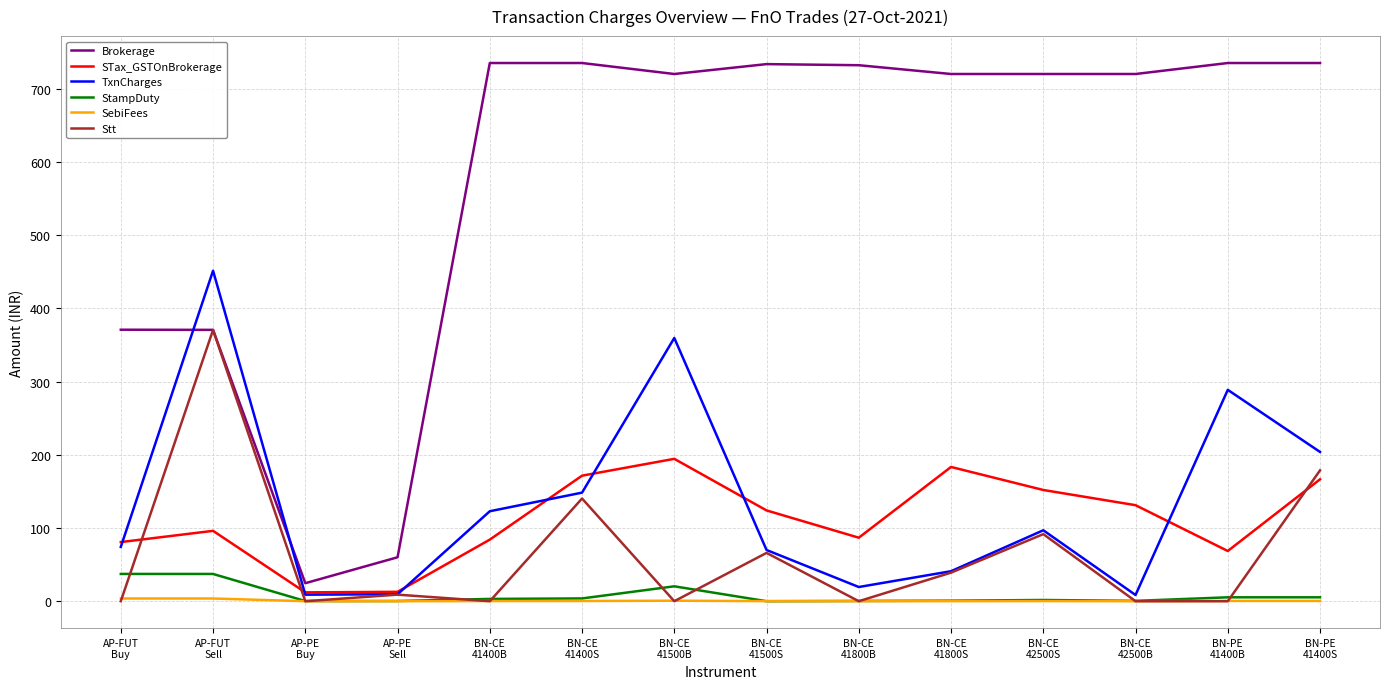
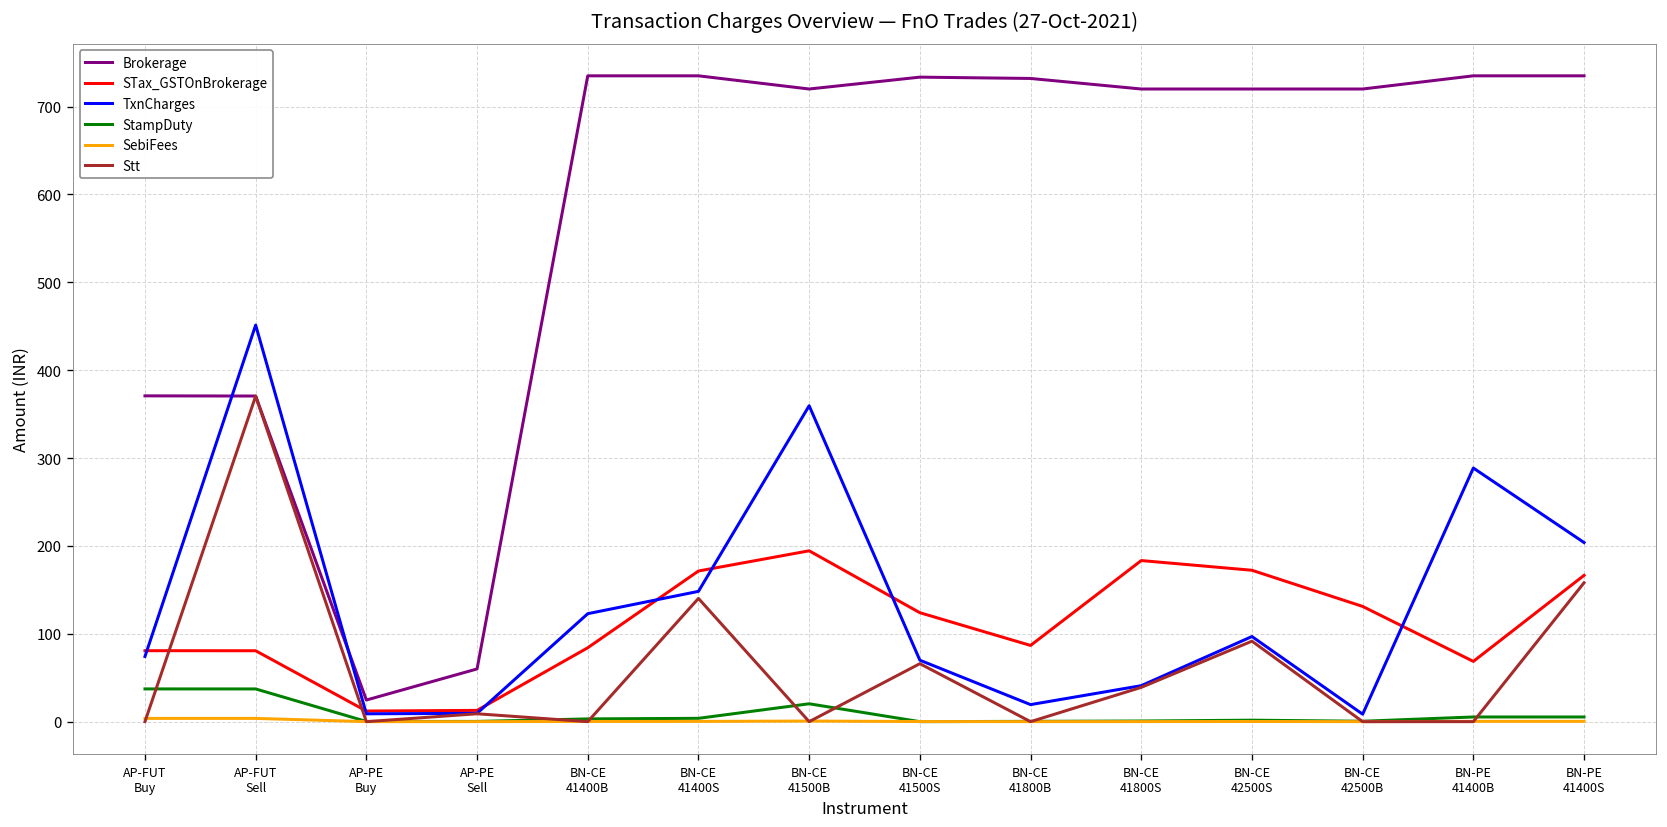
  {
    "Brokerage": {
      "AP-FUT Buy": 370,
      "AP-PE Buy": 20,
      "AP-PE Sell": 60,
      "BN-CE 41400B": 740,
      "BN-CE 41400S": 740,
      "BN-CE 41500B": 720,
      "BN-CE 41500S": 730,
      "BN-CE 41800B": 730,
      "BN-CE 41800S": 720,
      "BN-CE 42500S": 720,
      "BN-CE 42500B": 720,
      "BN-PE 41400B": 740,
      "BN-PE 41400S": 740
    },
    "STax_GSTOnBrokerage": {
      "AP-FUT Buy": 80,
-     "AP-FUT Sell": 100,
+     "AP-FUT Sell": 80,
      "BN-CE 41400B": 80,
      "BN-CE 41400S": 170,
      "BN-CE 41500B": 190,
      "BN-CE 41500S": 120,
      "BN-CE 41800B": 90,
      "BN-CE 41800S": 180,
-     "BN-CE 42500S": 150,
+     "BN-CE 42500S": 170,
      "BN-CE 42500B": 130,
      "BN-PE 41400B": 70,
      "BN-PE 41400S": 170
    },
    "TxnCharges": {
      "AP-FUT Buy": 70,
      "AP-FUT Sell": 450,
      "BN-CE 41400B": 120,
      "BN-CE 41400S": 150,
      "BN-CE 41500B": 360,
      "BN-CE 41500S": 70,
      "BN-CE 41800B": 20,
      "BN-CE 42500S": 100,
      "BN-CE 42500B": 10,
      "BN-PE 41400B": 290,
      "BN-PE 41400S": 200
    },
    "StampDuty": {
      "AP-FUT Buy": 40,
      "AP-FUT Sell": 40,
      "BN-CE 41400S": 0,
      "BN-CE 41500B": 20,
      "BN-PE 41400B": 10,
      "BN-PE 41400S": 10
    },
    "SebiFees": {
      "AP-FUT Buy": 0,
      "AP-FUT Sell": 0,
      "BN-CE 41400S": 0,
      "BN-PE 41400S": 0
    },
    "Stt": {
      "AP-FUT Buy": 0,
      "BN-CE 41400S": 140,
      "BN-CE 41500S": 70,
      "BN-CE 42500S": 90,
-     "BN-PE 41400S": 180
+     "BN-PE 41400S": 160
    }
  }
